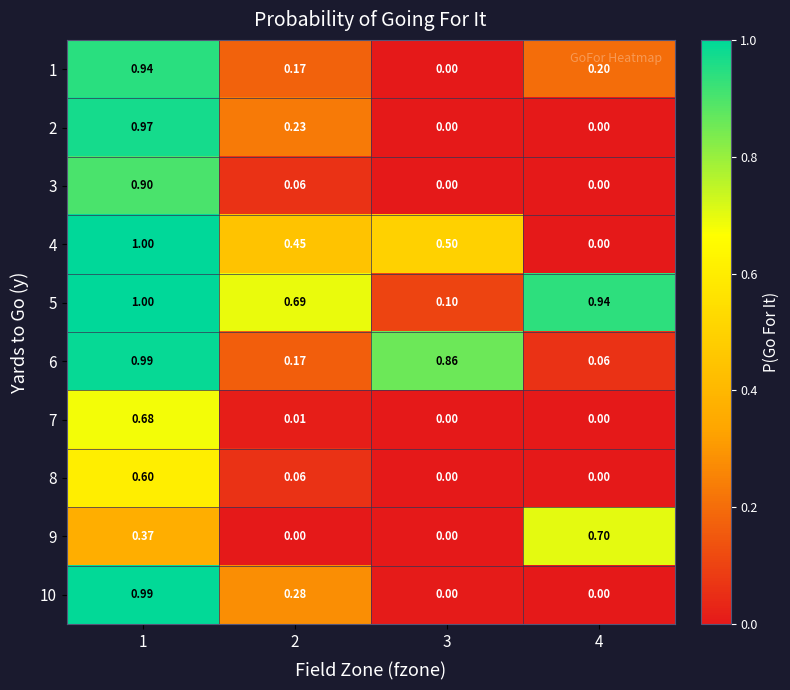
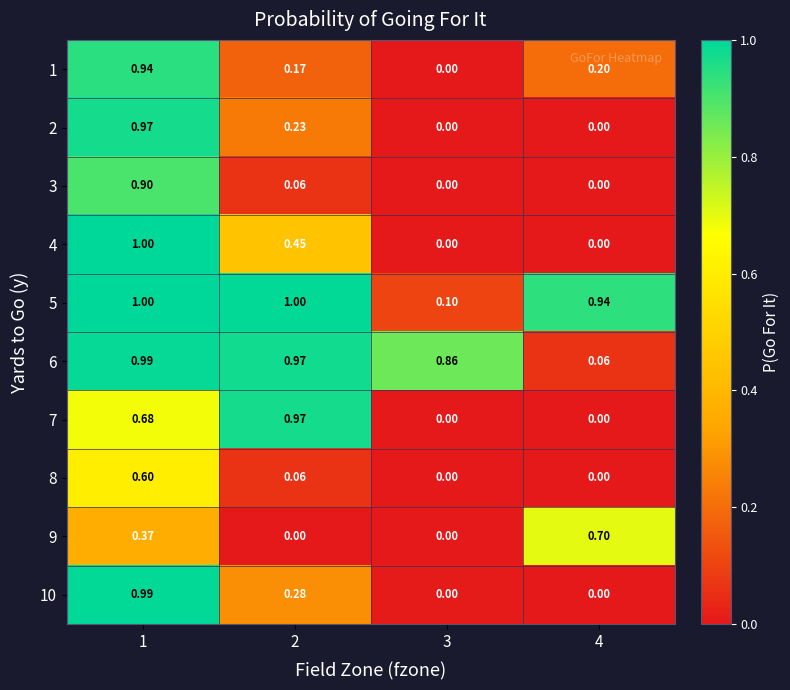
  {
    "1": {
      "1": 0.94,
      "2": 0.17,
      "3": 0.00
    },
    "2": {
      "1": 0.97,
      "2": 0.23,
      "3": 0.00,
      "4": 0.00
    },
    "3": {
      "1": 0.90,
      "2": 0.06,
      "3": 0.00,
      "4": 0.00
    },
    "4": {
      "1": 1.00,
      "2": 0.45,
-     "3": 0.50,
+     "3": 0.00,
      "4": 0.00
    },
    "5": {
      "1": 1.00,
-     "2": 0.69,
+     "2": 1.00,
      "3": 0.10,
      "4": 0.94
    },
    "6": {
      "1": 0.99,
-     "2": 0.17,
+     "2": 0.97,
      "3": 0.86,
      "4": 0.06
    },
    "7": {
      "1": 0.68,
-     "2": 0.01,
+     "2": 0.97,
      "3": 0.00,
      "4": 0.00
    },
    "8": {
      "1": 0.60,
      "2": 0.06,
      "3": 0.00,
      "4": 0.00
    },
    "9": {
      "1": 0.37,
      "2": 0.00,
      "3": 0.00,
      "4": 0.70
    },
    "10": {
      "1": 0.99,
      "2": 0.28,
      "3": 0.00,
      "4": 0.00
    }
  }
